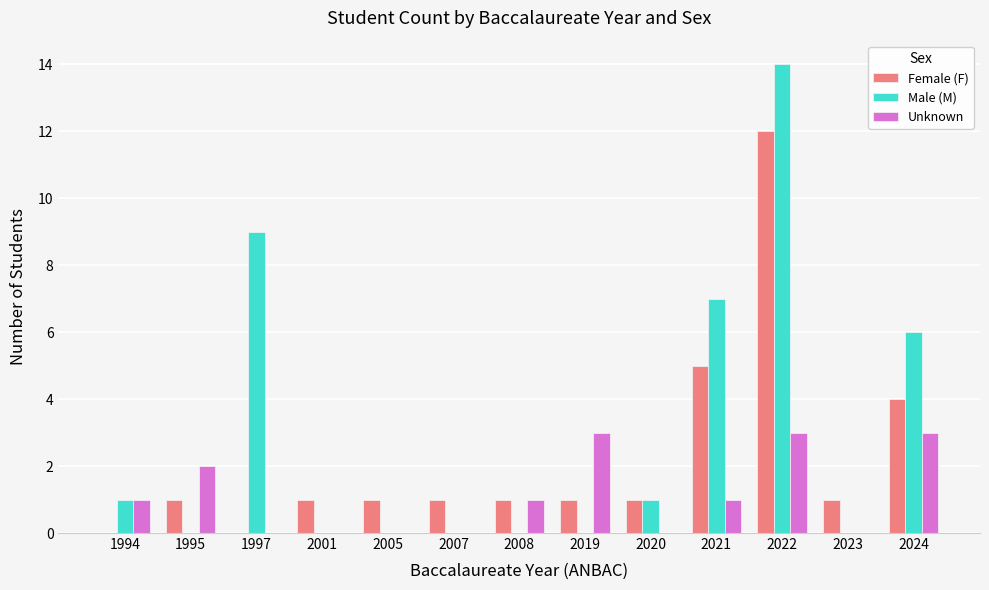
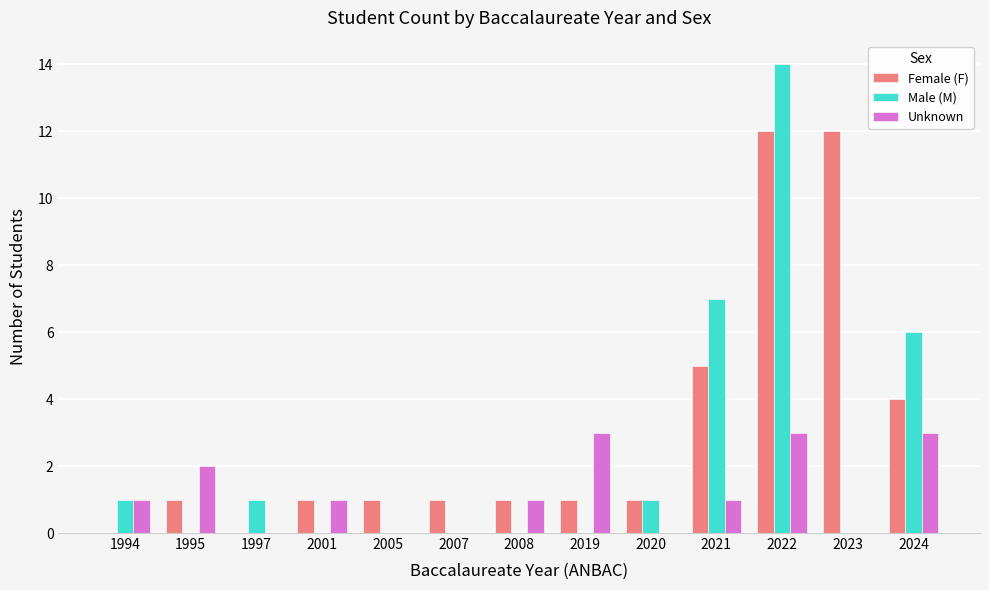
  {
    "Female (F)": {
      "1994": 0,
      "1995": 1,
      "1997": 0,
      "2001": 1,
      "2005": 1,
      "2007": 1,
      "2008": 1,
      "2019": 1,
      "2020": 1,
      "2021": 5,
      "2022": 12,
-     "2023": 1,
+     "2023": 12,
      "2024": 4
    },
    "Male (M)": {
      "1994": 1,
      "1995": 0,
-     "1997": 9,
+     "1997": 1,
      "2001": 0,
      "2005": 0,
      "2007": 0,
      "2008": 0,
      "2019": 0,
      "2020": 1,
      "2021": 7,
      "2022": 14,
      "2023": 0,
      "2024": 6
    },
    "Unknown": {
      "1994": 1,
      "1995": 2,
      "1997": 0,
-     "2001": 0,
+     "2001": 1,
      "2005": 0,
      "2007": 0,
      "2008": 1,
      "2019": 3,
      "2020": 0,
      "2021": 1,
      "2022": 3,
      "2023": 0,
      "2024": 3
    }
  }
